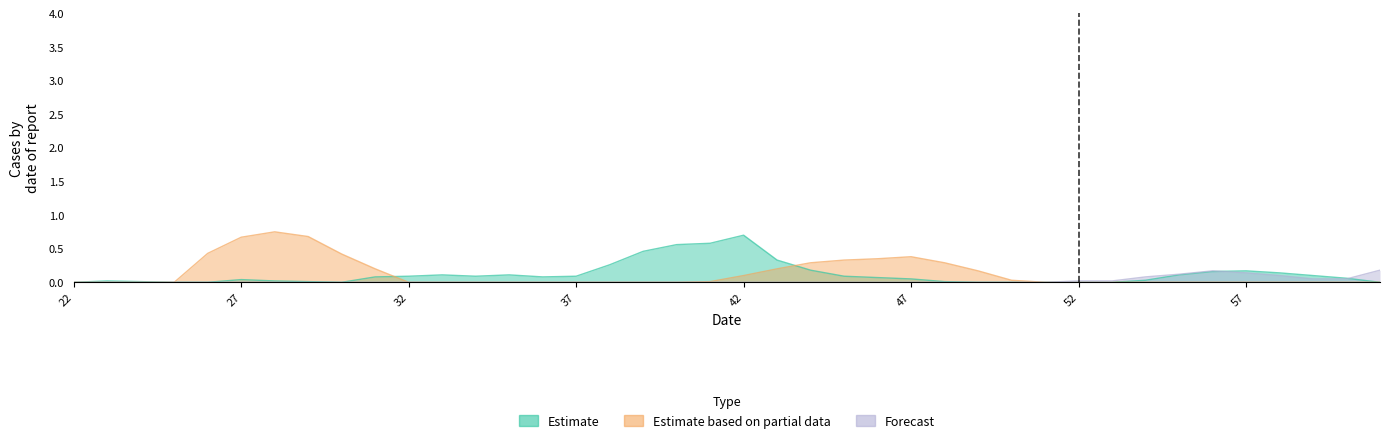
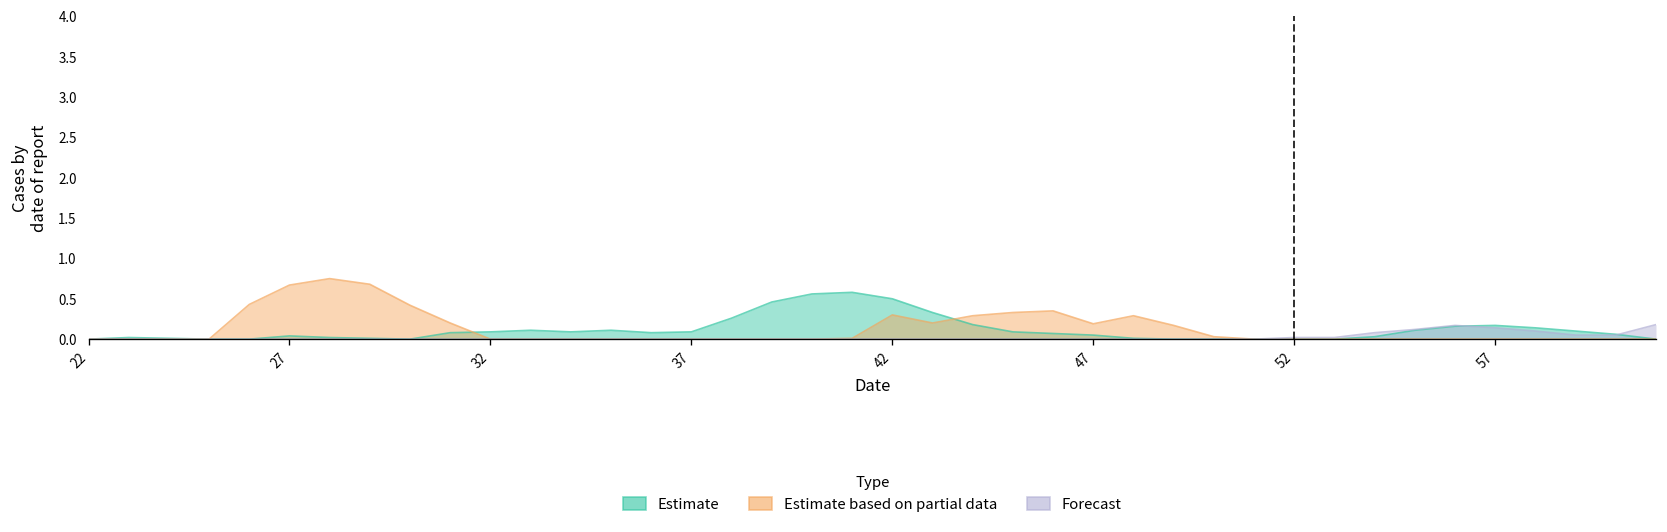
  {
    "Estimate": {
-     "42": 0.7,
+     "42": 0.5,
      "47": 0.1
    },
    "Estimate based on partial data": {
-     "42": 0.1,
-     "47": 0.4,
+     "42": 0.3,
+     "47": 0.2,
      "57": 0.0
    },
    "Forecast": {
      "42": 0.0,
      "47": 0.0
    }
  }
